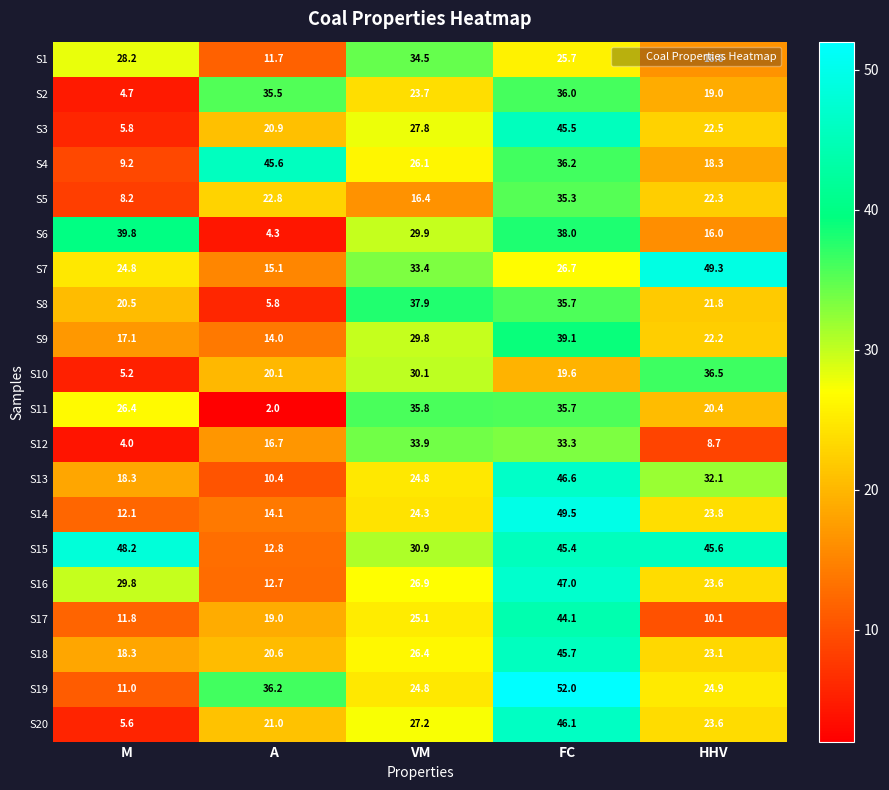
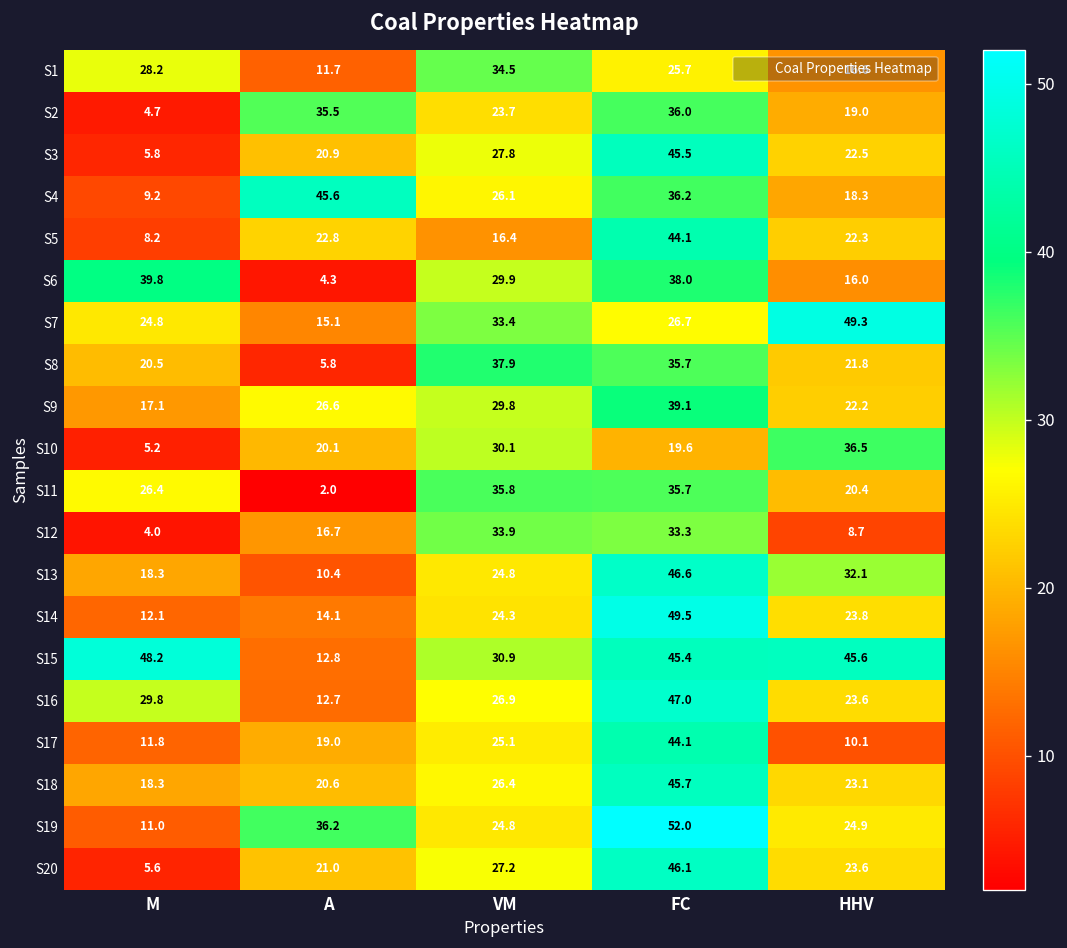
  {
    "S1": {
      "M": 28.2,
      "A": 11.7,
      "VM": 34.5,
      "FC": 25.7
    },
    "S2": {
      "M": 4.7,
      "A": 35.5,
      "VM": 23.7,
      "FC": 36.0,
      "HHV": 19.0
    },
    "S3": {
      "M": 5.8,
      "A": 20.9,
      "VM": 27.8,
      "FC": 45.5,
      "HHV": 22.5
    },
    "S4": {
      "M": 9.2,
      "A": 45.6,
      "VM": 26.1,
      "FC": 36.2,
      "HHV": 18.3
    },
    "S5": {
      "M": 8.2,
      "A": 22.8,
      "VM": 16.4,
-     "FC": 35.3,
+     "FC": 44.1,
      "HHV": 22.3
    },
    "S6": {
      "M": 39.8,
      "A": 4.3,
      "VM": 29.9,
      "FC": 38.0,
      "HHV": 16.0
    },
    "S7": {
      "M": 24.8,
      "A": 15.1,
      "VM": 33.4,
      "FC": 26.7,
      "HHV": 49.3
    },
    "S8": {
      "M": 20.5,
      "A": 5.8,
      "VM": 37.9,
      "FC": 35.7,
      "HHV": 21.8
    },
    "S9": {
      "M": 17.1,
-     "A": 14.0,
+     "A": 26.6,
      "VM": 29.8,
      "FC": 39.1,
      "HHV": 22.2
    },
    "S10": {
      "M": 5.2,
      "A": 20.1,
      "VM": 30.1,
      "FC": 19.6,
      "HHV": 36.5
    },
    "S11": {
      "M": 26.4,
      "A": 2.0,
      "VM": 35.8,
      "FC": 35.7,
      "HHV": 20.4
    },
    "S12": {
      "M": 4.0,
      "A": 16.7,
      "VM": 33.9,
      "FC": 33.3,
      "HHV": 8.7
    },
    "S13": {
      "M": 18.3,
      "A": 10.4,
      "VM": 24.8,
      "FC": 46.6,
      "HHV": 32.1
    },
    "S14": {
      "M": 12.1,
      "A": 14.1,
      "VM": 24.3,
      "FC": 49.5,
      "HHV": 23.8
    },
    "S15": {
      "M": 48.2,
      "A": 12.8,
      "VM": 30.9,
      "FC": 45.4,
      "HHV": 45.6
    },
    "S16": {
      "M": 29.8,
      "A": 12.7,
      "VM": 26.9,
      "FC": 47.0,
      "HHV": 23.6
    },
    "S17": {
      "M": 11.8,
      "A": 19.0,
      "VM": 25.1,
      "FC": 44.1,
      "HHV": 10.1
    },
    "S18": {
      "M": 18.3,
      "A": 20.6,
      "VM": 26.4,
      "FC": 45.7,
      "HHV": 23.1
    },
    "S19": {
      "M": 11.0,
      "A": 36.2,
      "VM": 24.8,
      "FC": 52.0,
      "HHV": 24.9
    },
    "S20": {
      "M": 5.6,
      "A": 21.0,
      "VM": 27.2,
      "FC": 46.1,
      "HHV": 23.6
    }
  }
